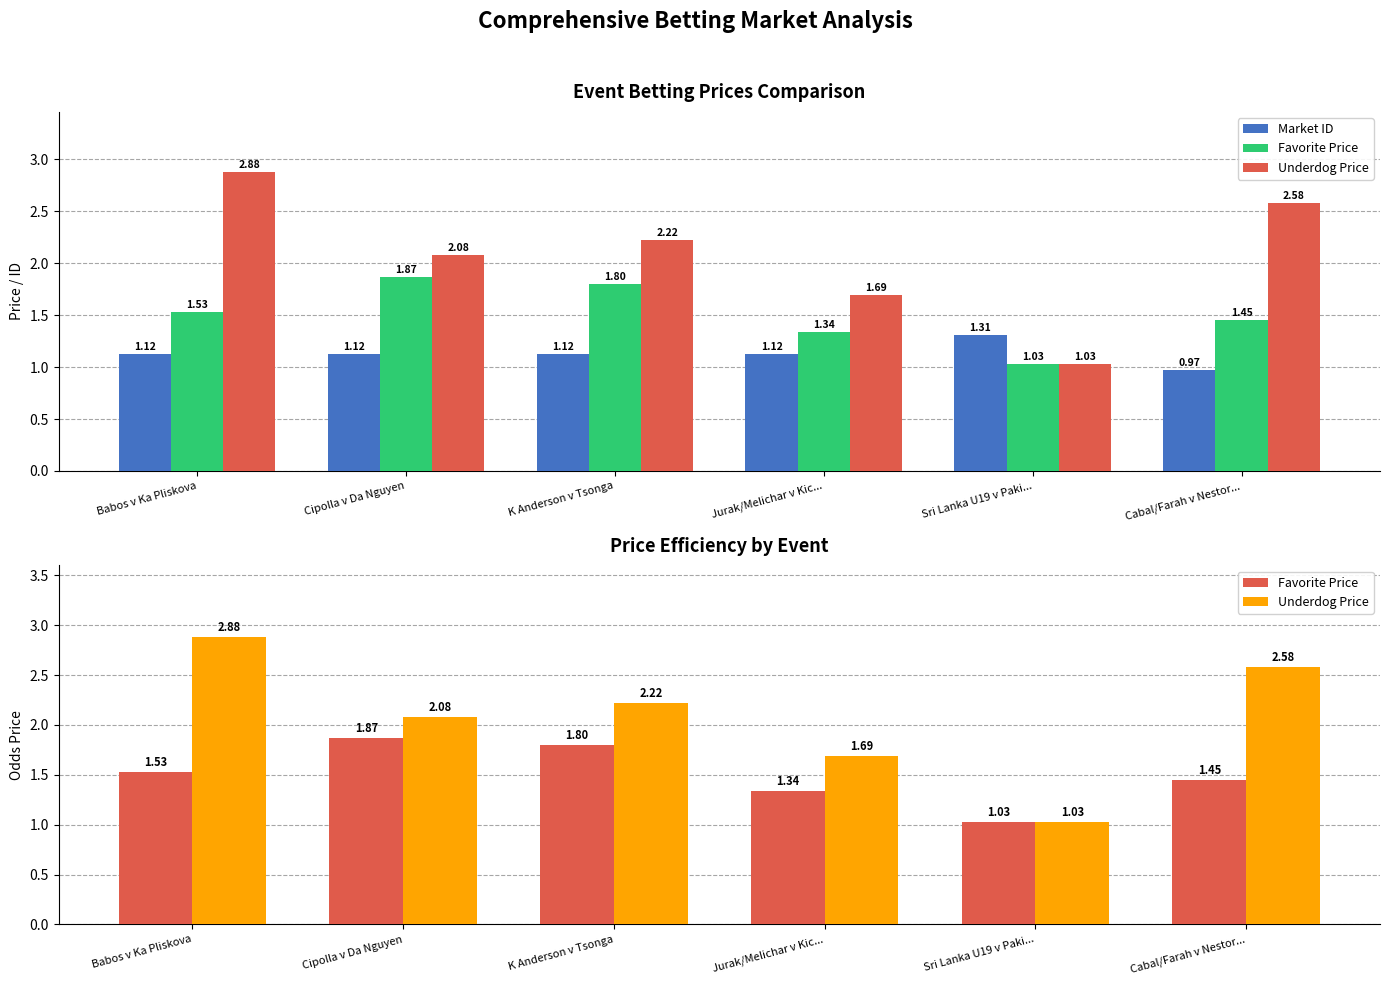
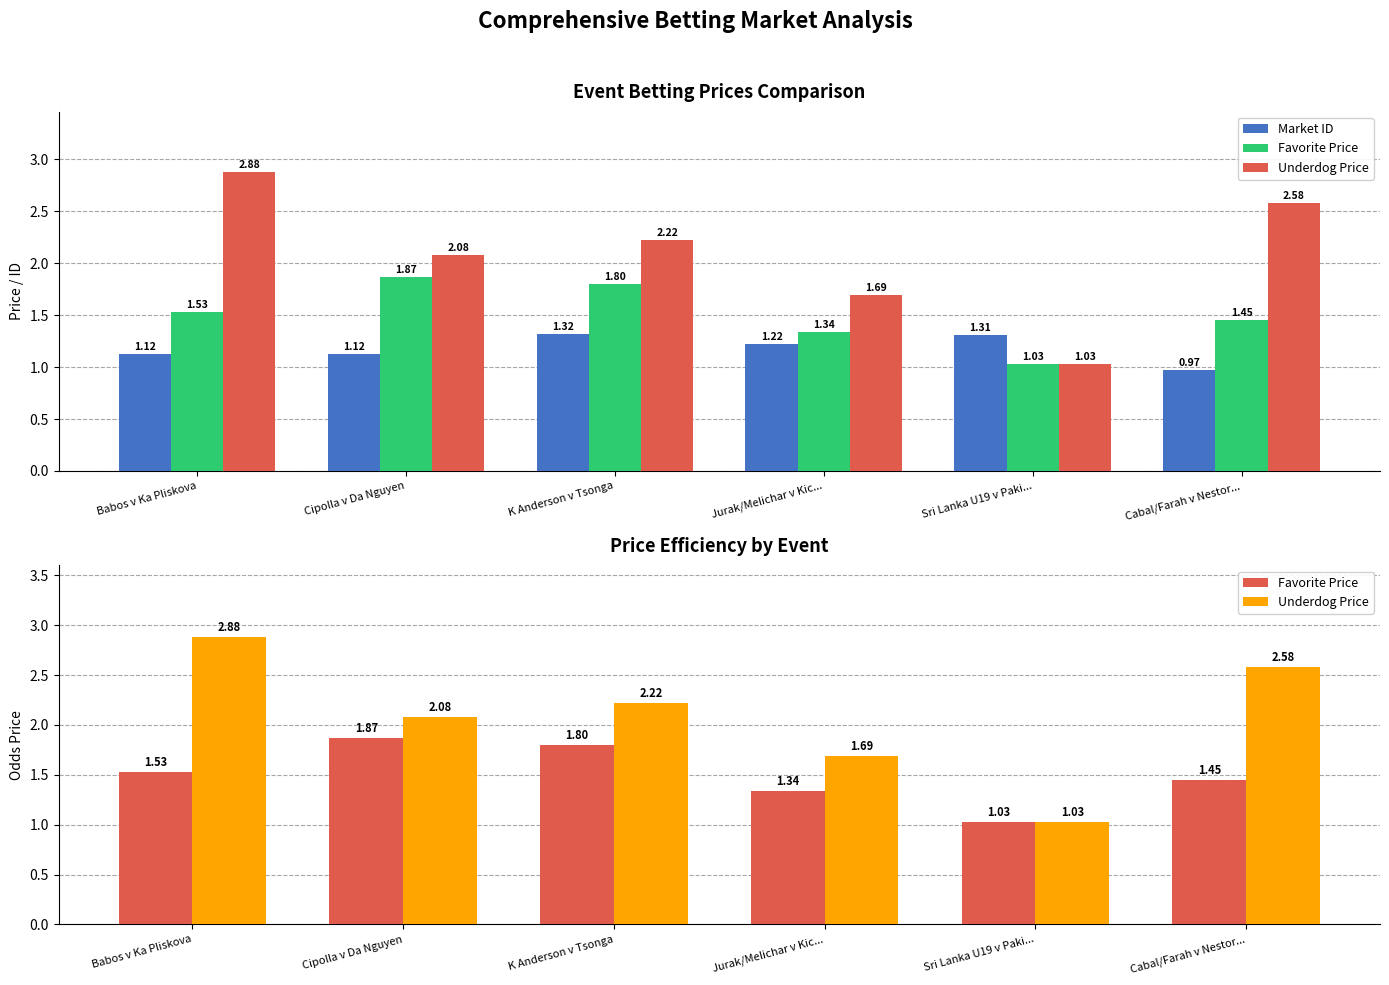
  {
    "Event Betting Prices Comparison": {
      "Market ID": {
        "Babos v Ka Pliskova": 1.12,
        "Cipolla v Da Nguyen": 1.12,
-       "K Anderson v Tsonga": 1.12,
-       "Jurak/Melichar v Kic...": 1.12,
+       "K Anderson v Tsonga": 1.32,
+       "Jurak/Melichar v Kic...": 1.22,
        "Sri Lanka U19 v Paki...": 1.31,
        "Cabal/Farah v Nestor...": 0.97
      }
    },
    "Price Efficiency by Event": {
      "Favorite Price": {
        "Babos v Ka Pliskova": 1.53,
        "Cipolla v Da Nguyen": 1.87,
        "K Anderson v Tsonga": 1.80,
        "Jurak/Melichar v Kic...": 1.34,
        "Sri Lanka U19 v Paki...": 1.03,
        "Cabal/Farah v Nestor...": 1.45
      },
      "Underdog Price": {
        "Babos v Ka Pliskova": 2.88,
        "Cipolla v Da Nguyen": 2.08,
        "K Anderson v Tsonga": 2.22,
        "Jurak/Melichar v Kic...": 1.69,
        "Sri Lanka U19 v Paki...": 1.03,
        "Cabal/Farah v Nestor...": 2.58
      }
    }
  }
